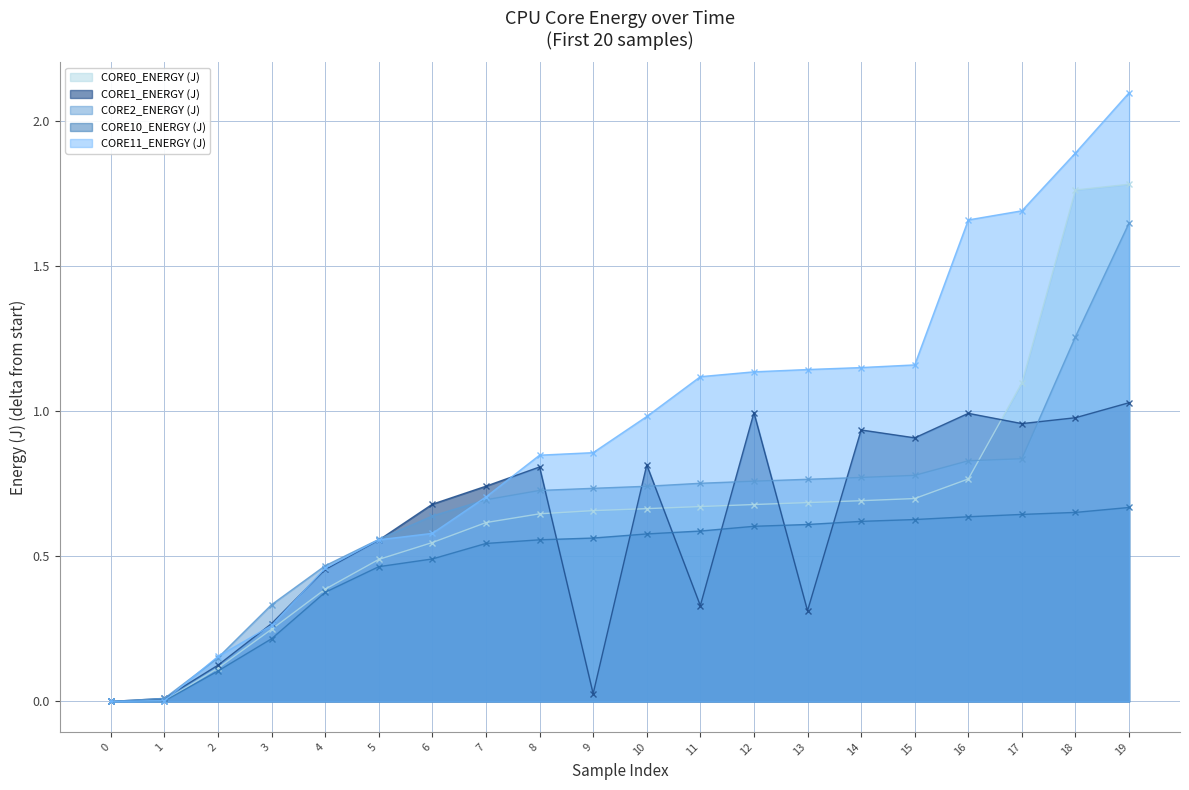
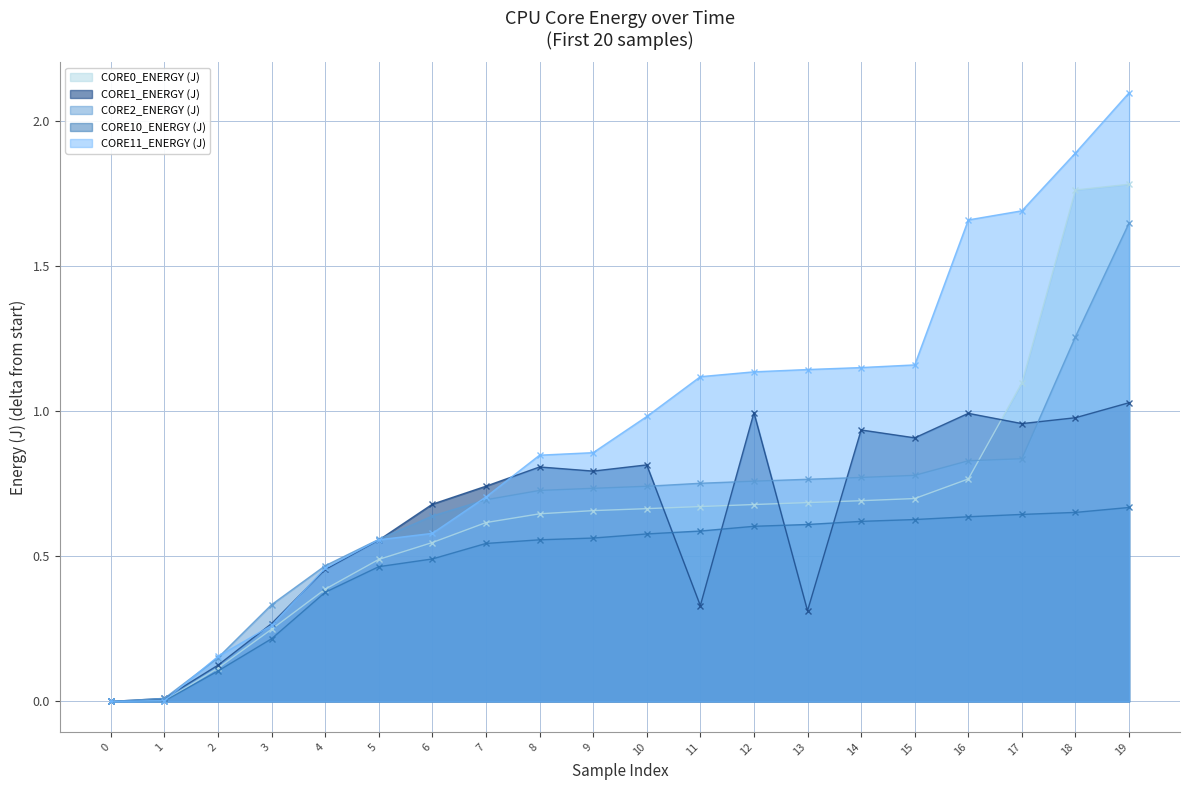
  {
    "CORE1_ENERGY (J)": {
      "2": 0.13,
      "6": 0.68,
      "7": 0.74,
      "8": 0.81,
-     "9": 0.03,
+     "9": 0.79,
      "10": 0.82,
      "11": 0.33,
      "12": 1.00,
      "13": 0.31,
      "14": 0.94,
      "15": 0.91,
      "16": 0.99,
      "17": 0.96,
      "18": 0.98,
      "19": 1.03
    }
  }
